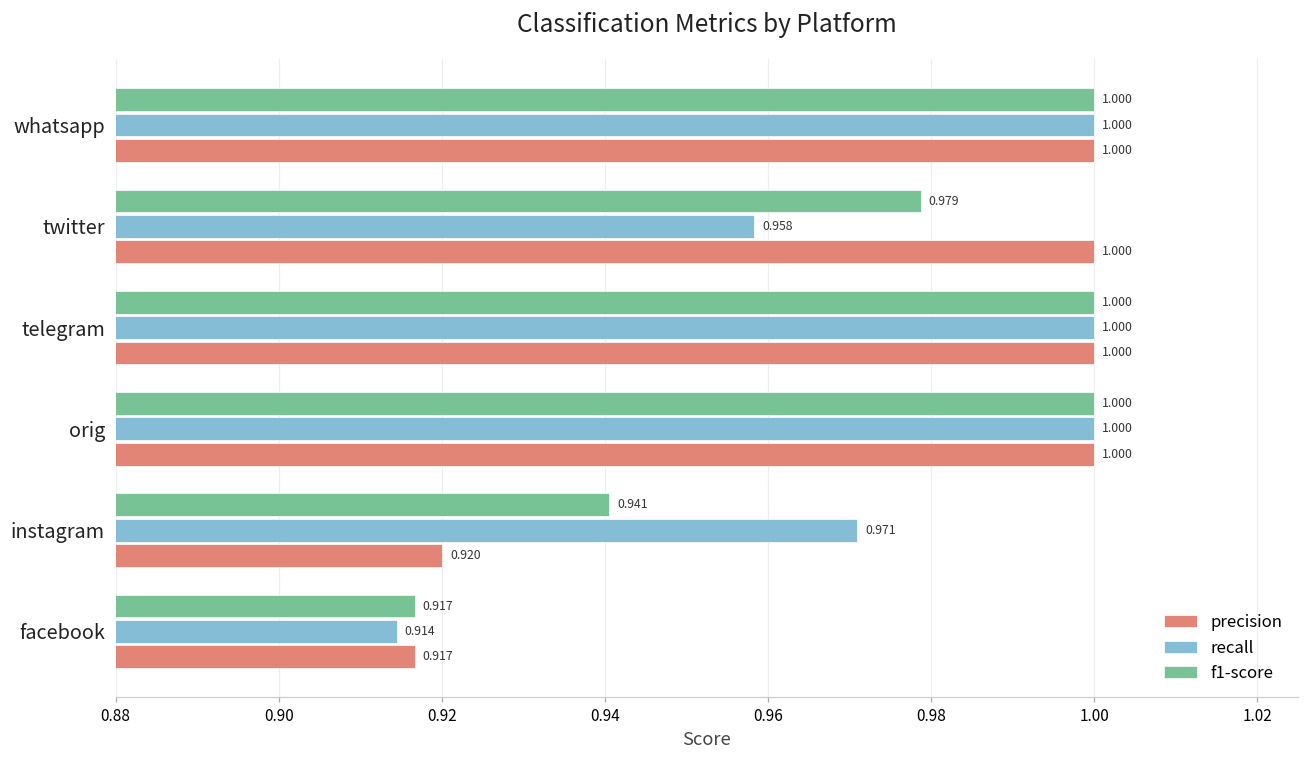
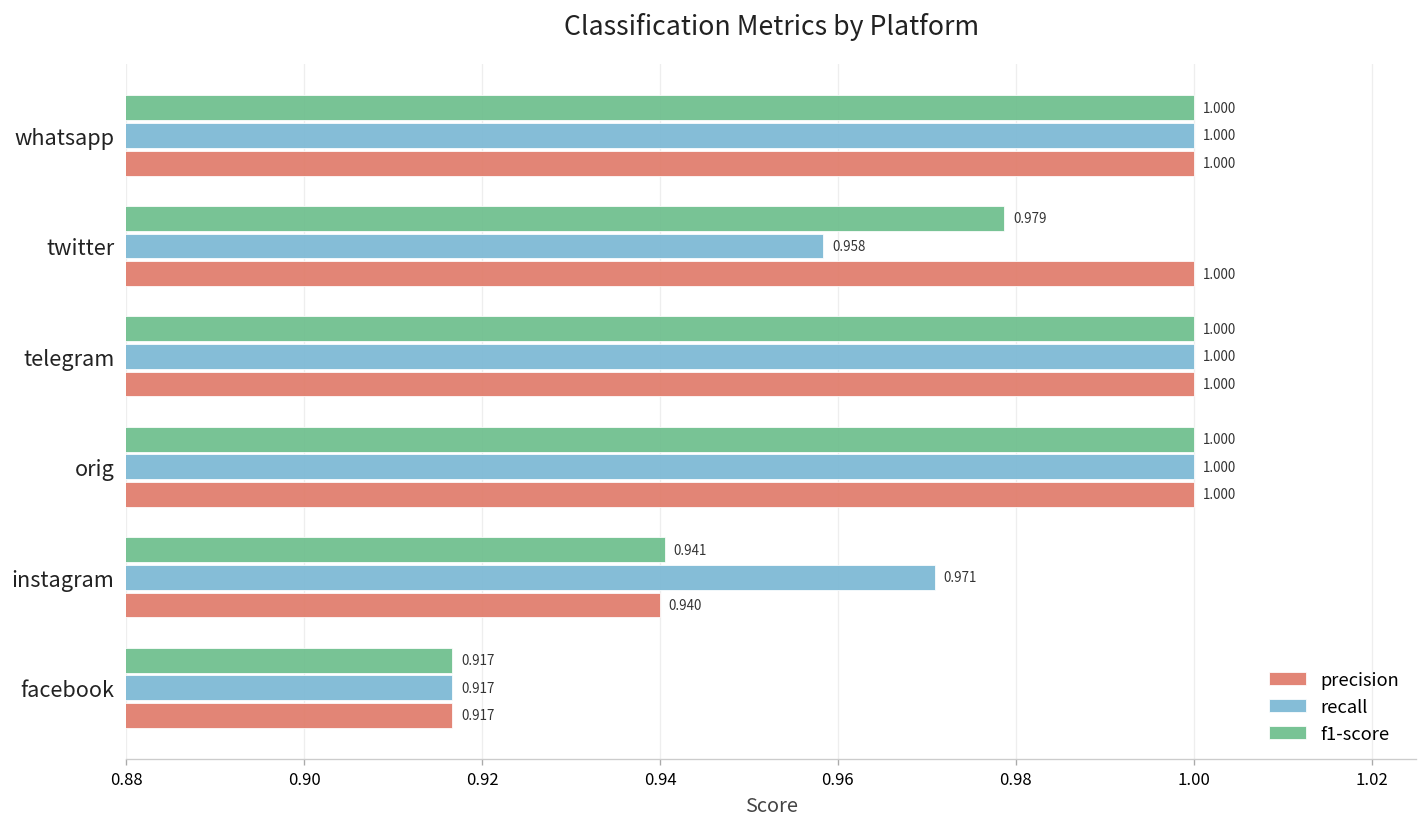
  {
    "precision": {
      "whatsapp": 1.000,
      "twitter": 1.000,
      "telegram": 1.000,
      "orig": 1.000,
-     "instagram": 0.920,
+     "instagram": 0.940,
      "facebook": 0.917
    },
    "recall": {
      "whatsapp": 1.000,
      "twitter": 0.958,
      "telegram": 1.000,
      "orig": 1.000,
      "instagram": 0.971,
-     "facebook": 0.914
+     "facebook": 0.917
    },
    "f1-score": {
      "whatsapp": 1.000,
      "twitter": 0.979,
      "telegram": 1.000,
      "orig": 1.000,
      "instagram": 0.941,
      "facebook": 0.917
    }
  }
